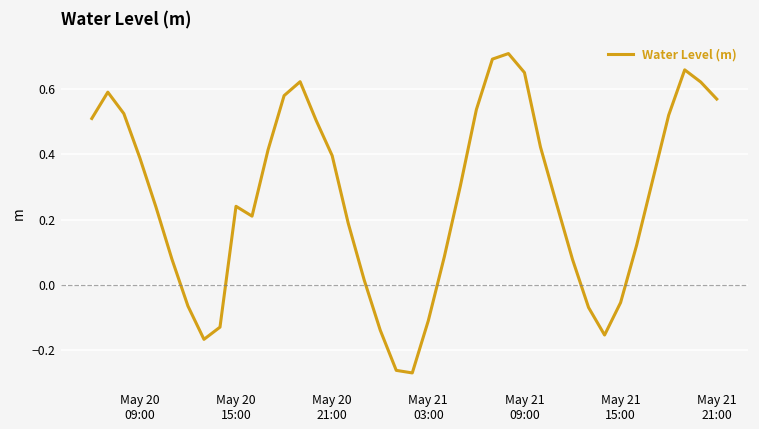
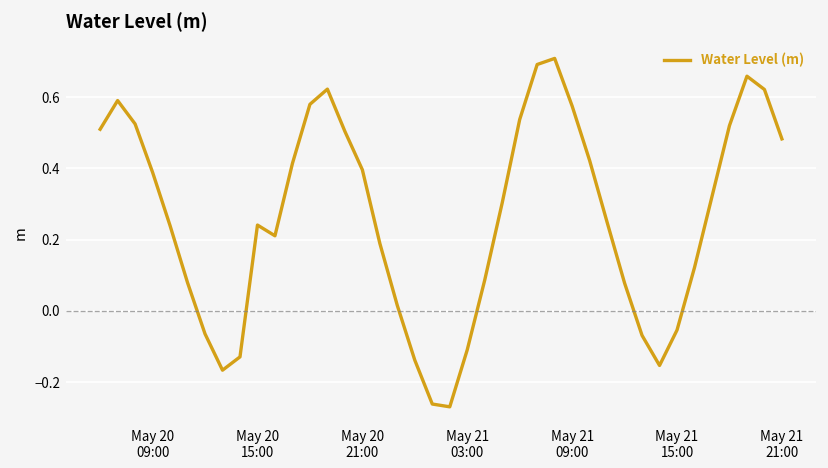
  {
    "May 20 09:00": 0.39,
    "May 20 15:00": 0.24,
    "May 20 21:00": 0.40,
    "May 21 03:00": -0.11,
-   "May 21 09:00": 0.65,
+   "May 21 09:00": 0.58,
    "May 21 15:00": -0.05,
-   "May 21 21:00": 0.57
+   "May 21 21:00": 0.48
  }
